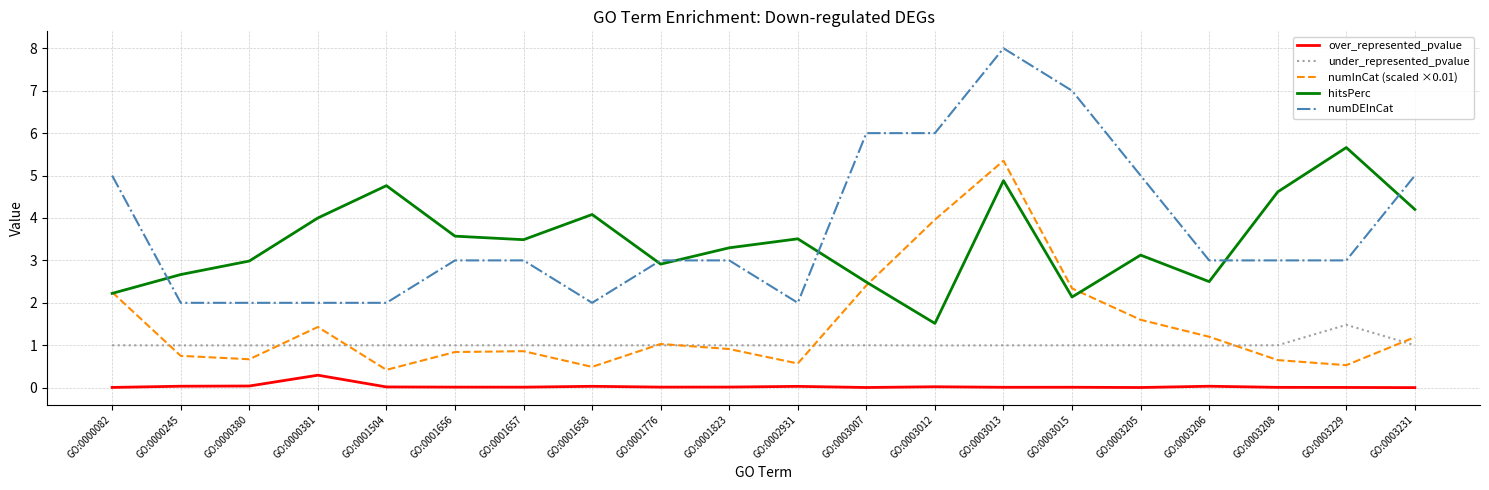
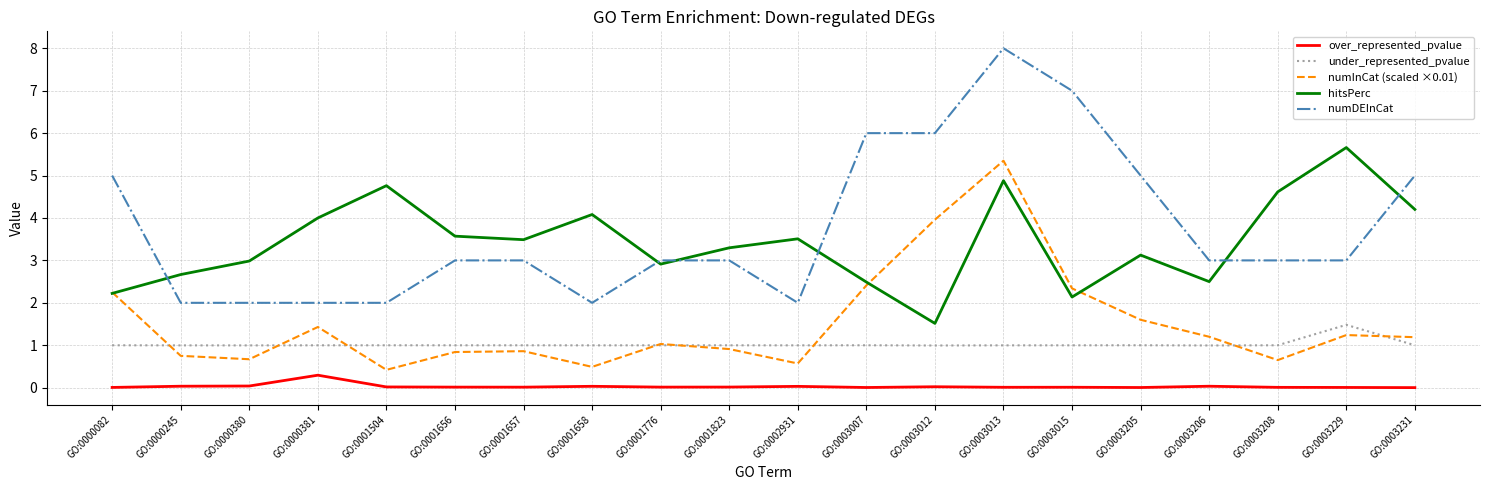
  {
    "over_represented_pvalue": {
      "GO:0000082": 0.0,
      "GO:0000245": 0.0,
      "GO:0000380": 0.0,
      "GO:0000381": 0.3,
      "GO:0001504": 0.0,
      "GO:0001656": 0.0,
      "GO:0001657": 0.0,
      "GO:0001658": 0.0,
      "GO:0001776": 0.0,
      "GO:0001823": 0.0,
      "GO:0002931": 0.0,
      "GO:0003007": 0.0,
      "GO:0003012": 0.0,
      "GO:0003013": 0.0,
      "GO:0003015": 0.0,
      "GO:0003205": 0.0,
      "GO:0003206": 0.0,
      "GO:0003208": 0.0,
      "GO:0003229": 0.0,
      "GO:0003231": 0.0
    },
    "under_represented_pvalue": {
      "GO:0000082": 1.0,
      "GO:0000245": 1.0,
      "GO:0000380": 1.0,
      "GO:0000381": 1.0,
      "GO:0001504": 1.0,
      "GO:0001656": 1.0,
      "GO:0001657": 1.0,
      "GO:0001658": 1.0,
      "GO:0001823": 1.0,
      "GO:0002931": 1.0,
      "GO:0003007": 1.0,
      "GO:0003012": 1.0,
      "GO:0003013": 1.0,
      "GO:0003015": 1.0,
      "GO:0003205": 1.0,
      "GO:0003206": 1.0,
      "GO:0003208": 1.0,
      "GO:0003229": 1.5,
      "GO:0003231": 1.0
    },
    "numInCat (scaled ×0.01)": {
      "GO:0000245": 0.8,
      "GO:0000380": 0.7,
      "GO:0000381": 1.4,
      "GO:0001504": 0.4,
      "GO:0001656": 0.8,
      "GO:0001657": 0.9,
      "GO:0001658": 0.5,
      "GO:0001823": 0.9,
      "GO:0002931": 0.6,
      "GO:0003007": 2.4,
      "GO:0003012": 4.0,
      "GO:0003013": 5.4,
      "GO:0003015": 2.3,
      "GO:0003205": 1.6,
      "GO:0003206": 1.2,
      "GO:0003208": 0.7,
-     "GO:0003229": 0.5,
+     "GO:0003229": 1.2,
      "GO:0003231": 1.2
    },
    "hitsPerc": {
      "GO:0000245": 2.7,
      "GO:0000380": 3.0,
      "GO:0000381": 4.0,
      "GO:0001504": 4.8,
      "GO:0001656": 3.6,
      "GO:0001657": 3.5,
      "GO:0001658": 4.1,
      "GO:0001776": 2.9,
      "GO:0001823": 3.3,
      "GO:0002931": 3.5,
      "GO:0003007": 2.5,
      "GO:0003012": 1.5,
      "GO:0003013": 4.9,
      "GO:0003015": 2.1,
      "GO:0003205": 3.1,
      "GO:0003206": 2.5,
      "GO:0003208": 4.6,
      "GO:0003229": 5.7,
      "GO:0003231": 4.2
    },
    "numDEInCat": {
      "GO:0000082": 5.0,
      "GO:0000245": 2.0,
      "GO:0000380": 2.0,
      "GO:0000381": 2.0,
      "GO:0001504": 2.0,
      "GO:0001656": 3.0,
      "GO:0001657": 3.0,
      "GO:0001658": 2.0,
      "GO:0001776": 3.0,
      "GO:0001823": 3.0,
      "GO:0002931": 2.0,
      "GO:0003007": 6.0,
      "GO:0003012": 6.0,
      "GO:0003013": 8.0,
      "GO:0003015": 7.0,
      "GO:0003205": 5.0,
      "GO:0003206": 3.0,
      "GO:0003208": 3.0,
      "GO:0003229": 3.0,
      "GO:0003231": 5.0
    }
  }
